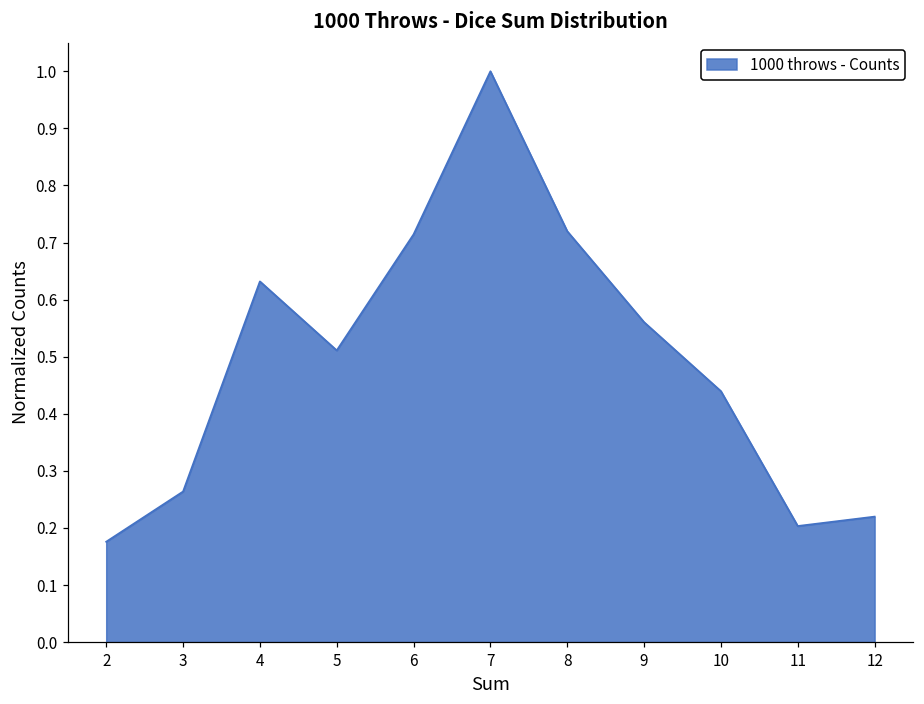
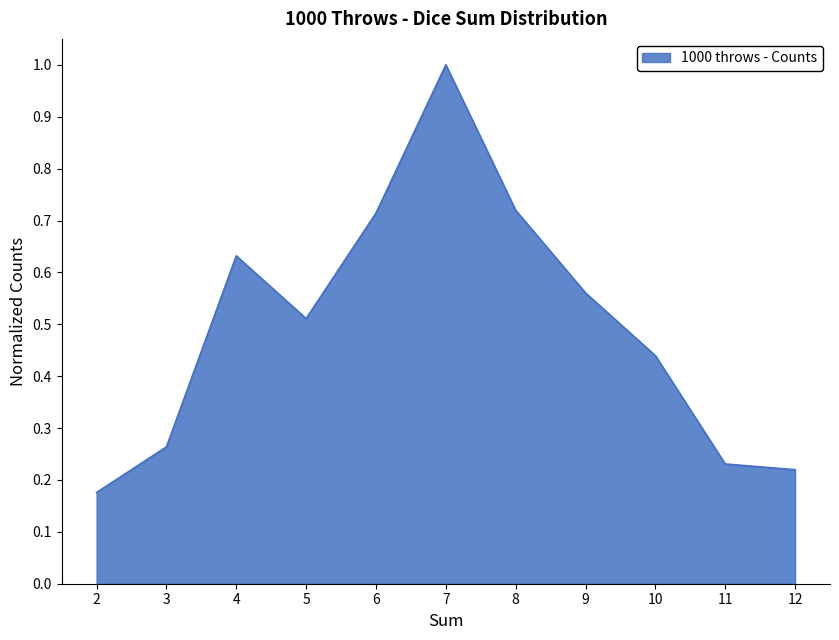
  {
    "2": 0.18,
    "3": 0.26,
    "4": 0.63,
    "5": 0.51,
    "6": 0.71,
    "7": 1.00,
    "8": 0.72,
    "9": 0.56,
    "10": 0.44,
-   "11": 0.20,
+   "11": 0.23,
    "12": 0.22
  }
